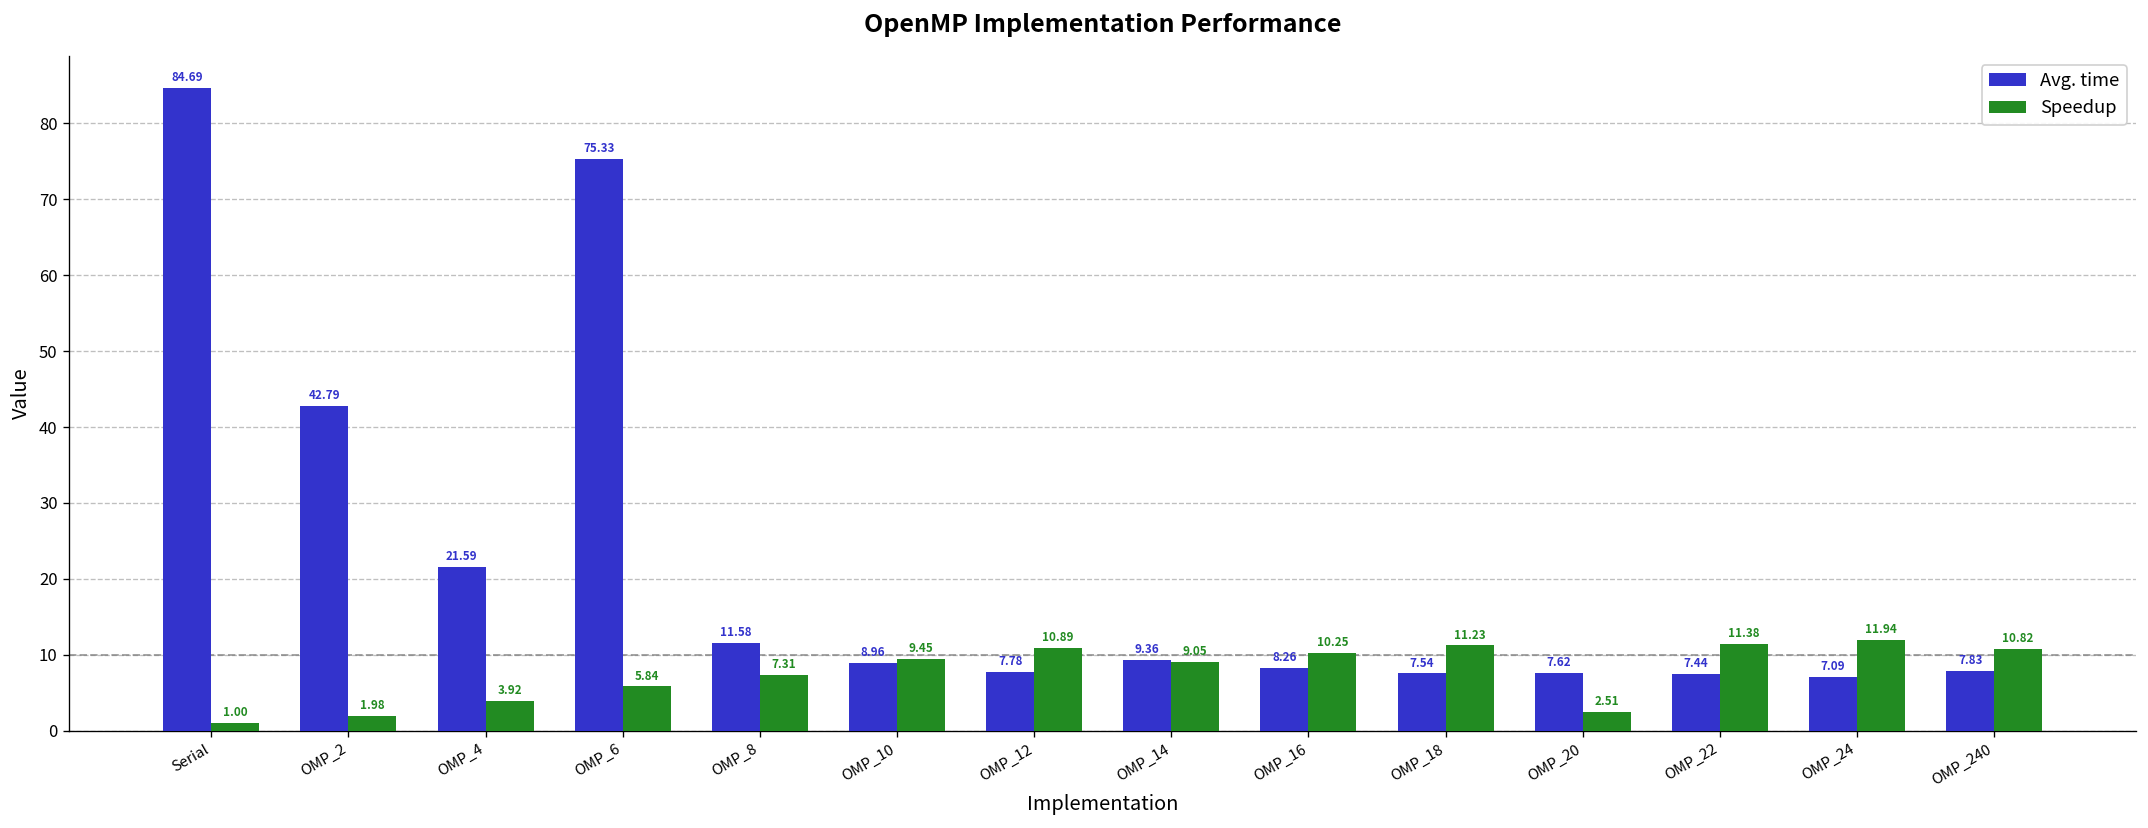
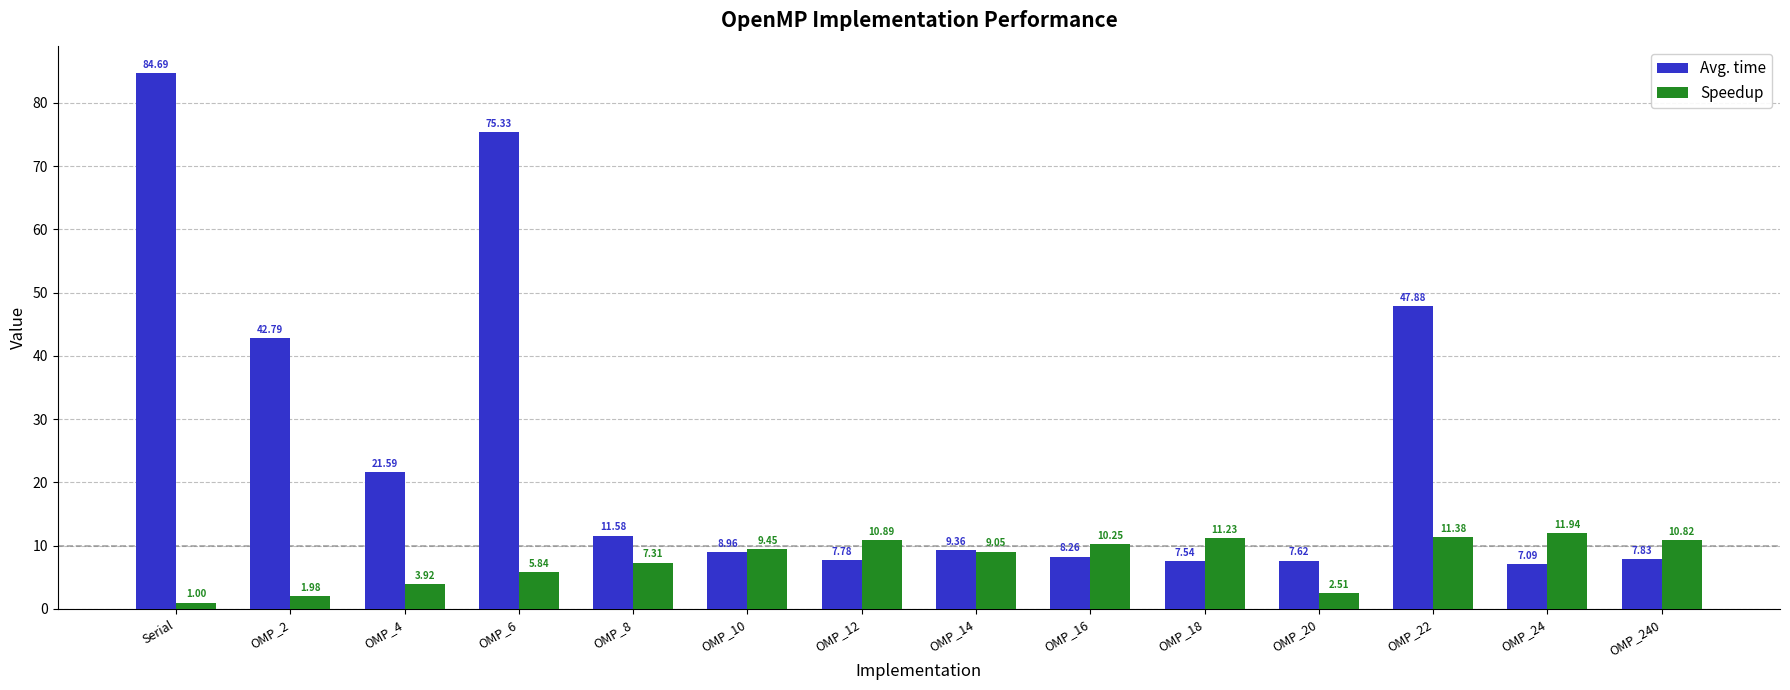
  {
    "Avg. time": {
      "Serial": 84.69,
      "OMP_2": 42.79,
      "OMP_4": 21.59,
      "OMP_6": 75.33,
      "OMP_8": 11.58,
      "OMP_10": 8.96,
      "OMP_12": 7.78,
      "OMP_14": 9.36,
      "OMP_16": 8.26,
      "OMP_18": 7.54,
      "OMP_20": 7.62,
-     "OMP_22": 7.44,
+     "OMP_22": 47.88,
      "OMP_24": 7.09,
      "OMP_240": 7.83
    },
    "Speedup": {
      "Serial": 1.00,
      "OMP_2": 1.98,
      "OMP_4": 3.92,
      "OMP_6": 5.84,
      "OMP_8": 7.31,
      "OMP_10": 9.45,
      "OMP_12": 10.89,
      "OMP_14": 9.05,
      "OMP_16": 10.25,
      "OMP_18": 11.23,
      "OMP_20": 2.51,
      "OMP_22": 11.38,
      "OMP_24": 11.94,
      "OMP_240": 10.82
    }
  }
